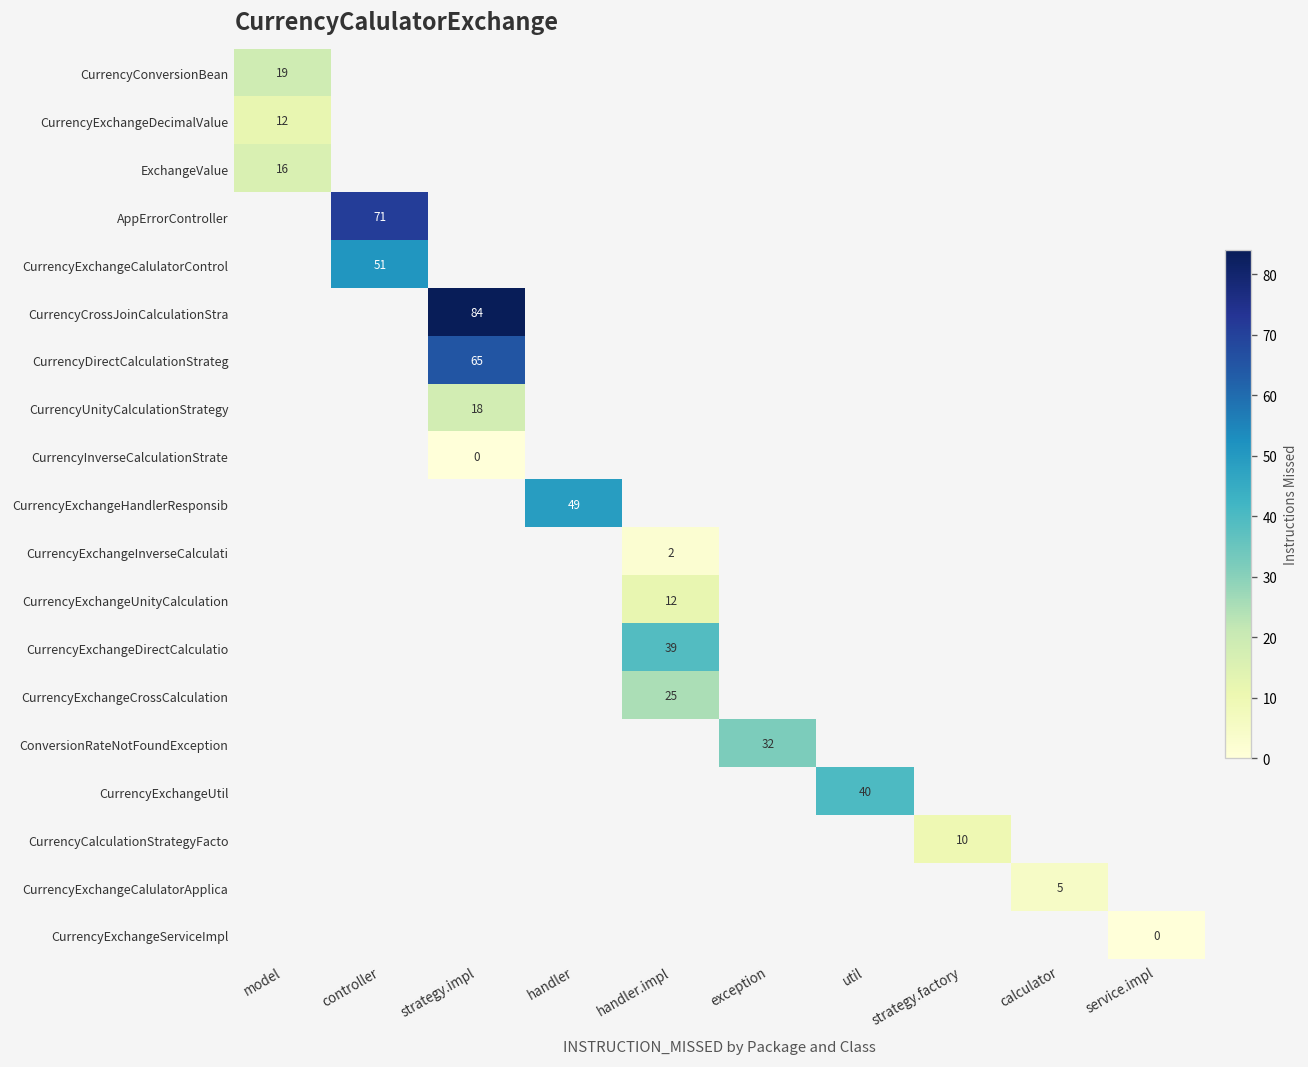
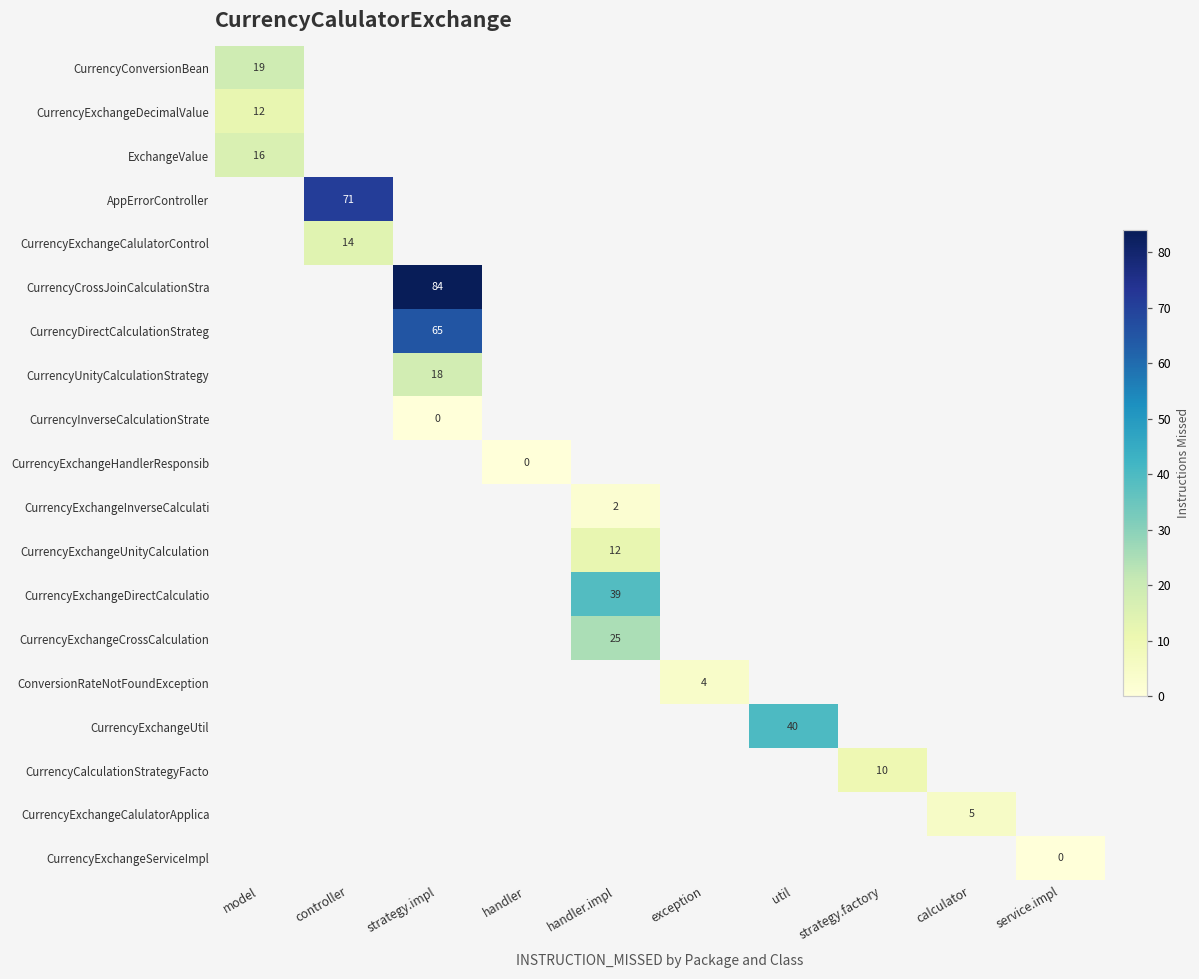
  {
    "CurrencyConversionBean": {
      "model": 19
    },
    "CurrencyExchangeDecimalValue": {
      "model": 12
    },
    "ExchangeValue": {
      "model": 16
    },
    "AppErrorController": {
      "controller": 71
    },
    "CurrencyExchangeCalulatorControl": {
-     "controller": 51
+     "controller": 14
    },
    "CurrencyCrossJoinCalculationStra": {
      "strategy.impl": 84
    },
    "CurrencyDirectCalculationStrateg": {
      "strategy.impl": 65
    },
    "CurrencyUnityCalculationStrategy": {
      "strategy.impl": 18
    },
    "CurrencyInverseCalculationStrate": {
      "strategy.impl": 0
    },
    "CurrencyExchangeHandlerResponsib": {
-     "handler": 49
+     "handler": 0
    },
    "CurrencyExchangeInverseCalculati": {
      "handler.impl": 2
    },
    "CurrencyExchangeUnityCalculation": {
      "handler.impl": 12
    },
    "CurrencyExchangeDirectCalculatio": {
      "handler.impl": 39
    },
    "CurrencyExchangeCrossCalculation": {
      "handler.impl": 25
    },
    "ConversionRateNotFoundException": {
-     "exception": 32
+     "exception": 4
    },
    "CurrencyExchangeUtil": {
      "util": 40
    },
    "CurrencyCalculationStrategyFacto": {
      "strategy.factory": 10
    },
    "CurrencyExchangeCalulatorApplica": {
      "calculator": 5
    },
    "CurrencyExchangeServiceImpl": {
      "service.impl": 0
    }
  }
